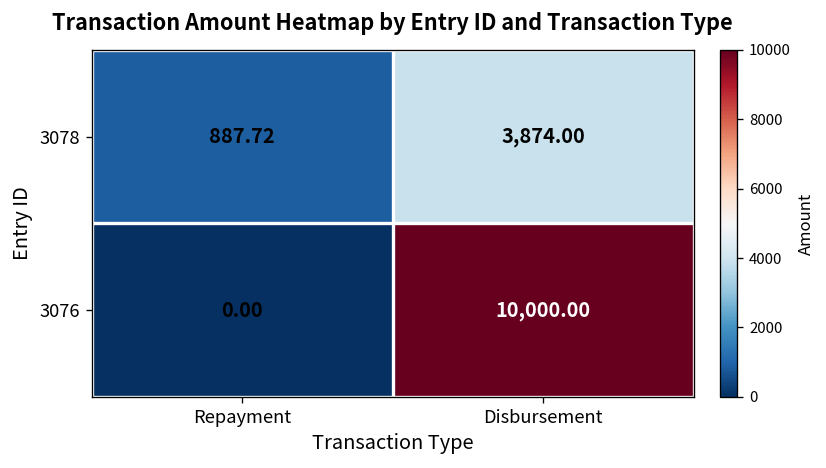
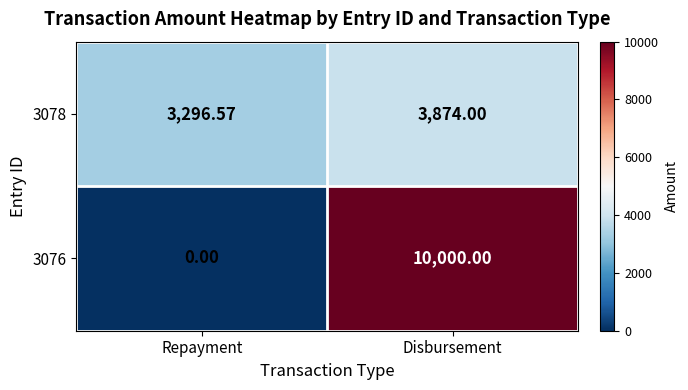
  {
    "3078": {
-     "Repayment": "887.72",
+     "Repayment": "3,296.57",
      "Disbursement": "3,874.00"
    },
    "3076": {
      "Repayment": "0.00",
      "Disbursement": "10,000.00"
    }
  }
